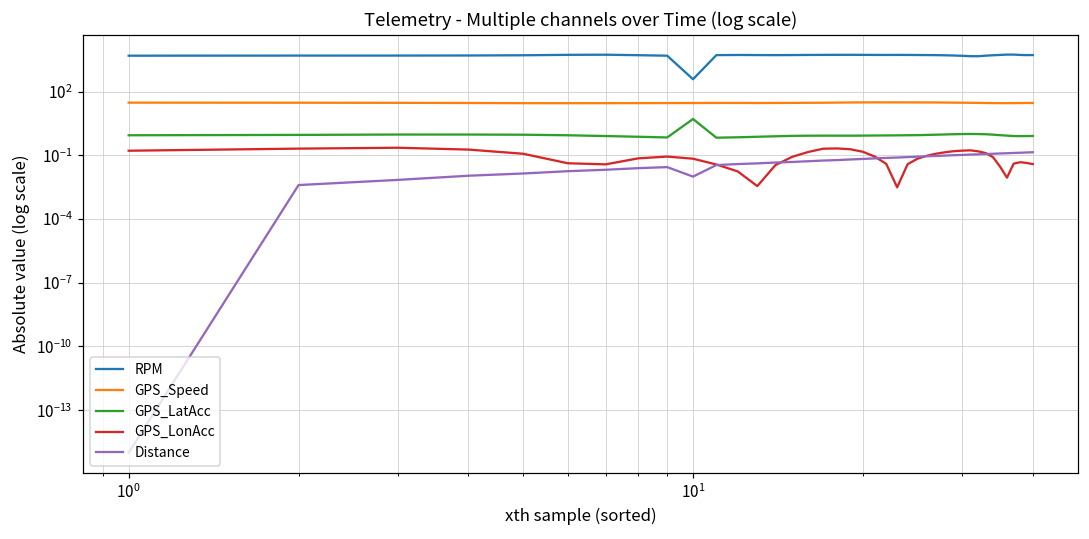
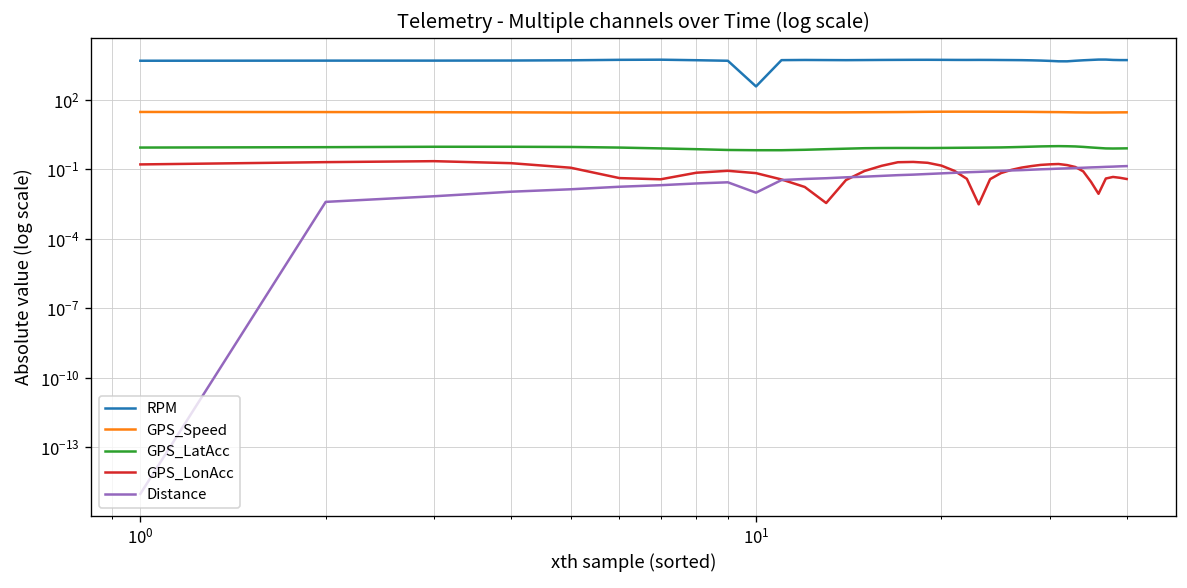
  {
    "RPM": {
      "10^0": 5000,
      "10^1": 400
    },
    "GPS_Speed": {
      "10^0": 30,
      "10^1": 30
    },
    "GPS_LatAcc": {
      "10^0": 1,
-     "10^1": 5
+     "10^1": 0.7
    },
    "GPS_LonAcc": {
      "10^0": 0.2,
      "10^1": 0.07
    },
    "Distance": {
      "10^1": 0.01
    }
  }
